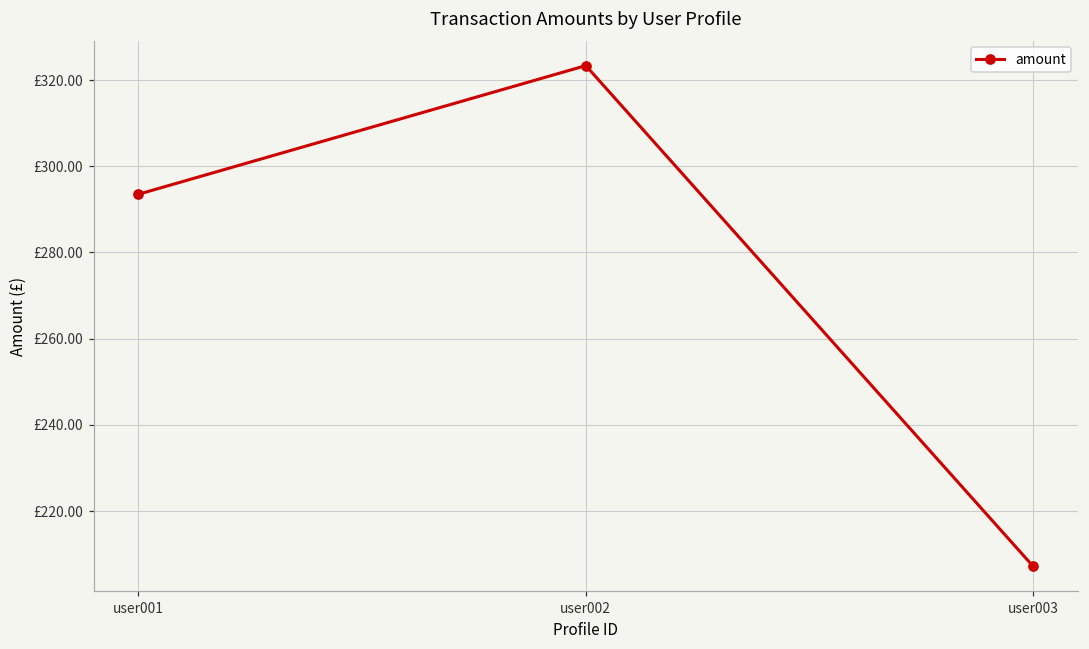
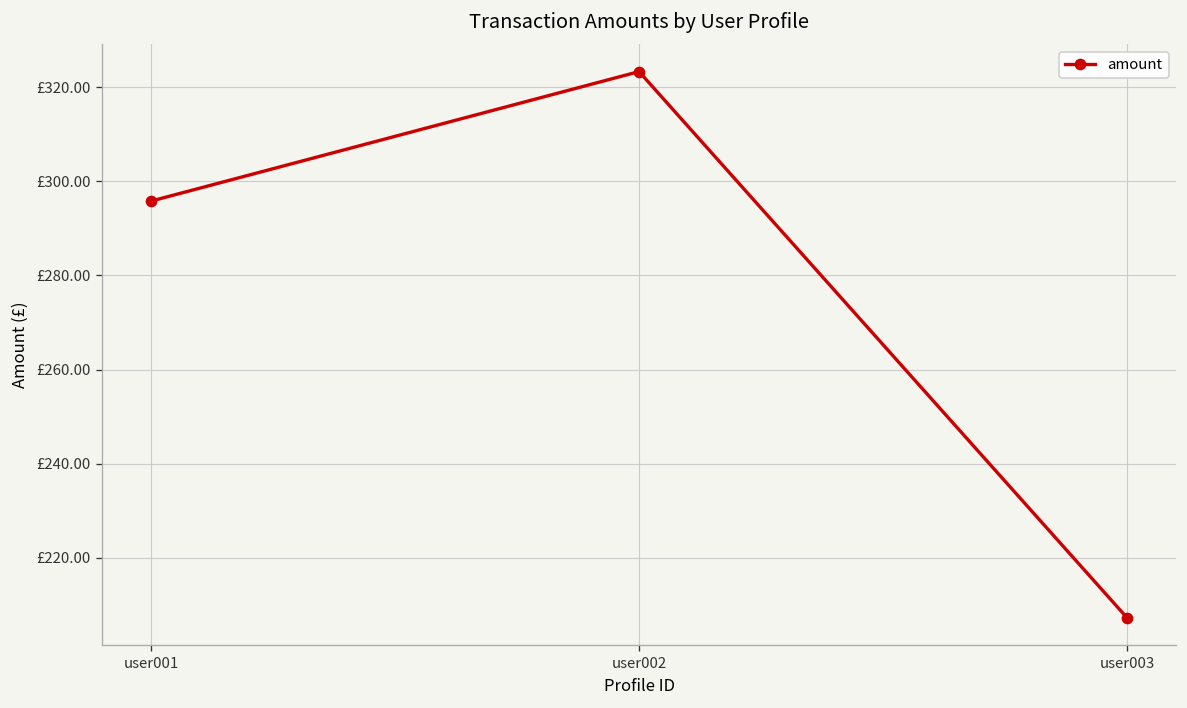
  {
-   "user001": "£294",
+   "user001": "£296",
    "user002": "£323",
    "user003": "£207"
  }
